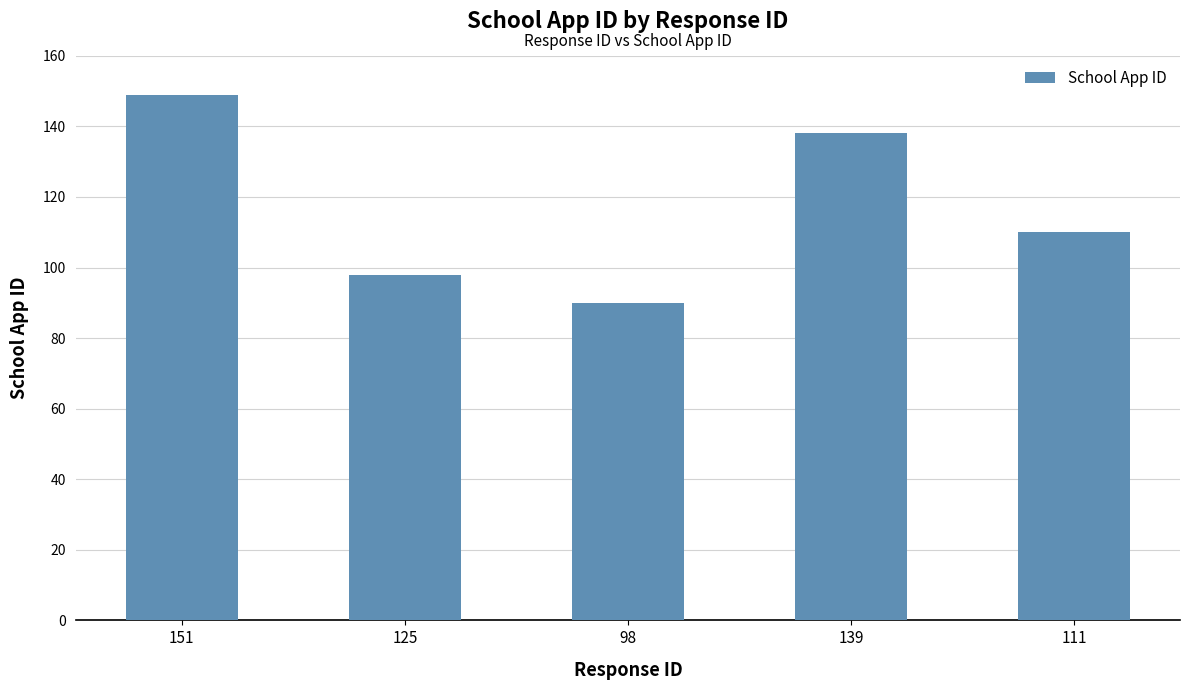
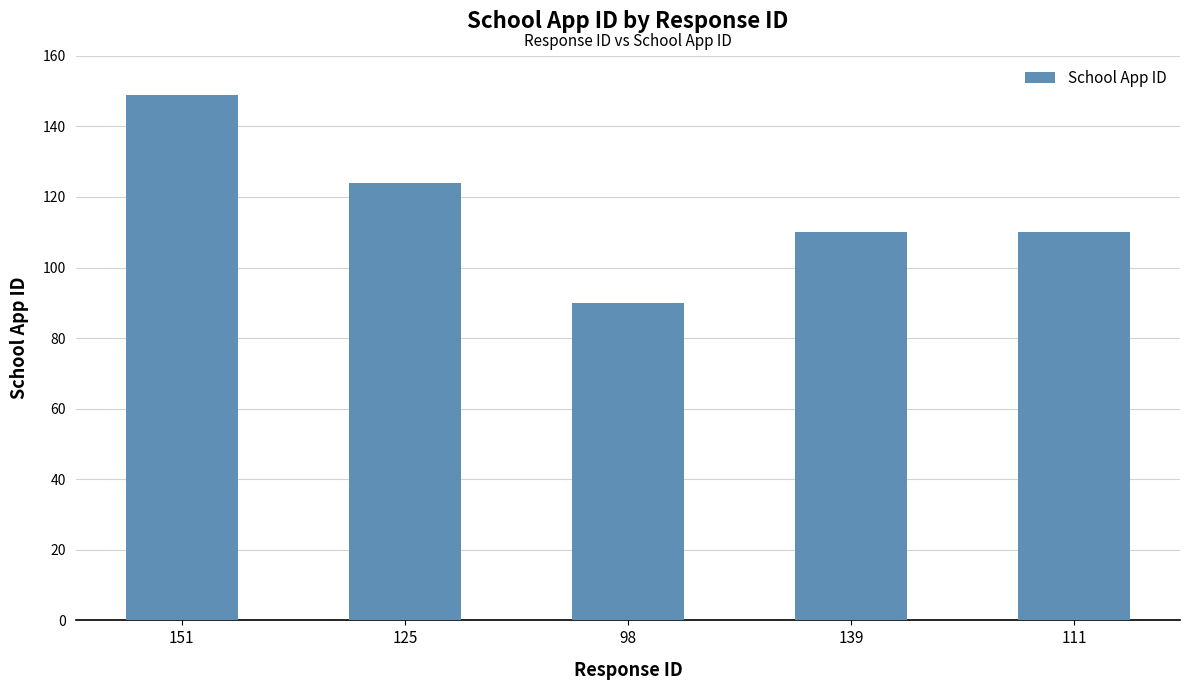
  {
    "151": 149,
-   "125": 98,
+   "125": 124,
    "98": 90,
-   "139": 138,
+   "139": 110,
    "111": 110
  }
